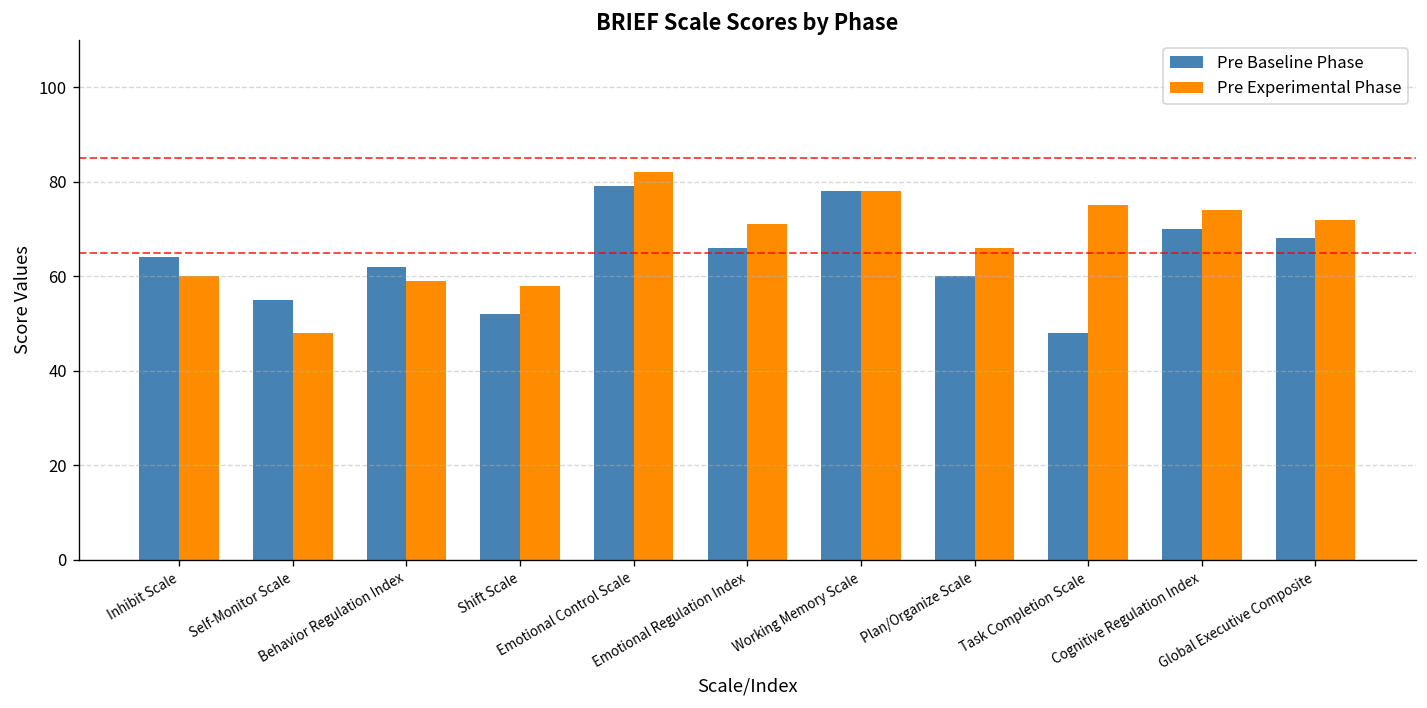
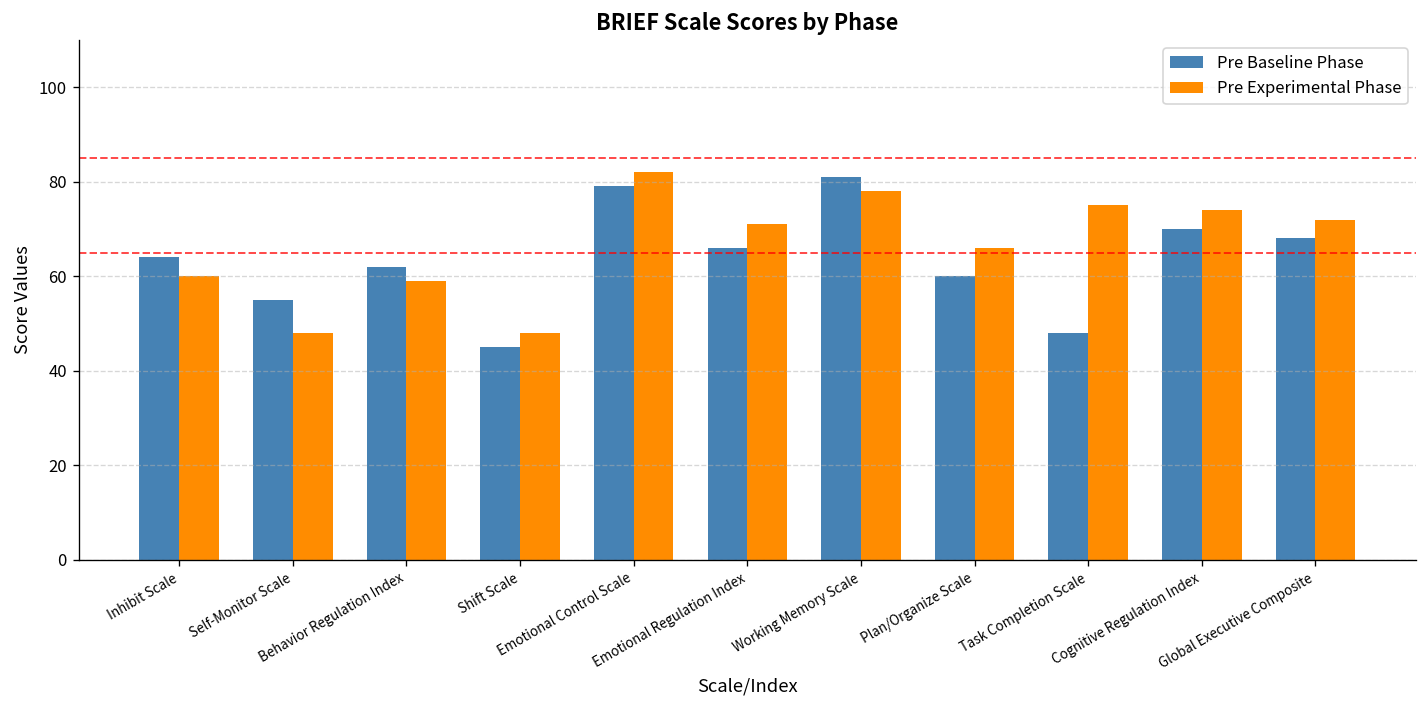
  {
    "Pre Baseline Phase": {
      "Inhibit Scale": 64,
      "Self-Monitor Scale": 55,
      "Behavior Regulation Index": 62,
-     "Shift Scale": 52,
+     "Shift Scale": 45,
      "Emotional Control Scale": 79,
      "Emotional Regulation Index": 66,
-     "Working Memory Scale": 78,
+     "Working Memory Scale": 81,
      "Plan/Organize Scale": 60,
      "Task Completion Scale": 48,
      "Cognitive Regulation Index": 70,
      "Global Executive Composite": 68
    },
    "Pre Experimental Phase": {
      "Inhibit Scale": 60,
      "Self-Monitor Scale": 48,
      "Behavior Regulation Index": 59,
-     "Shift Scale": 58,
+     "Shift Scale": 48,
      "Emotional Control Scale": 82,
      "Emotional Regulation Index": 71,
      "Working Memory Scale": 78,
      "Plan/Organize Scale": 66,
      "Task Completion Scale": 75,
      "Cognitive Regulation Index": 74,
      "Global Executive Composite": 72
    }
  }
